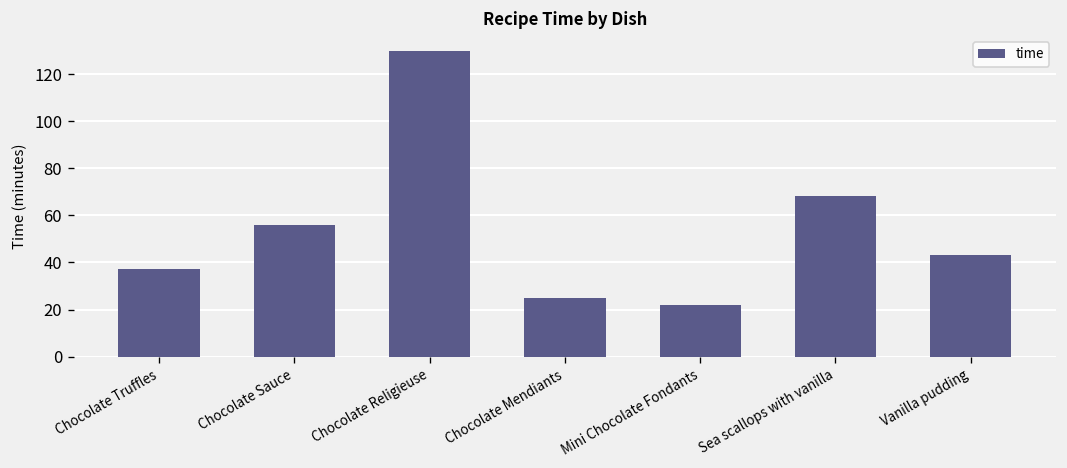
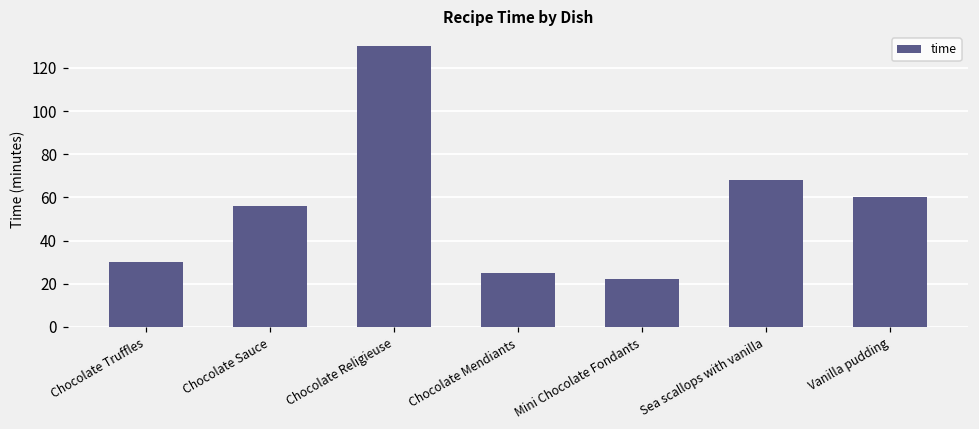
  {
-   "Chocolate Truffles": 37,
+   "Chocolate Truffles": 30,
    "Chocolate Sauce": 56,
    "Chocolate Religieuse": 130,
    "Chocolate Mendiants": 25,
    "Mini Chocolate Fondants": 22,
    "Sea scallops with vanilla": 68,
-   "Vanilla pudding": 43
+   "Vanilla pudding": 60
  }
